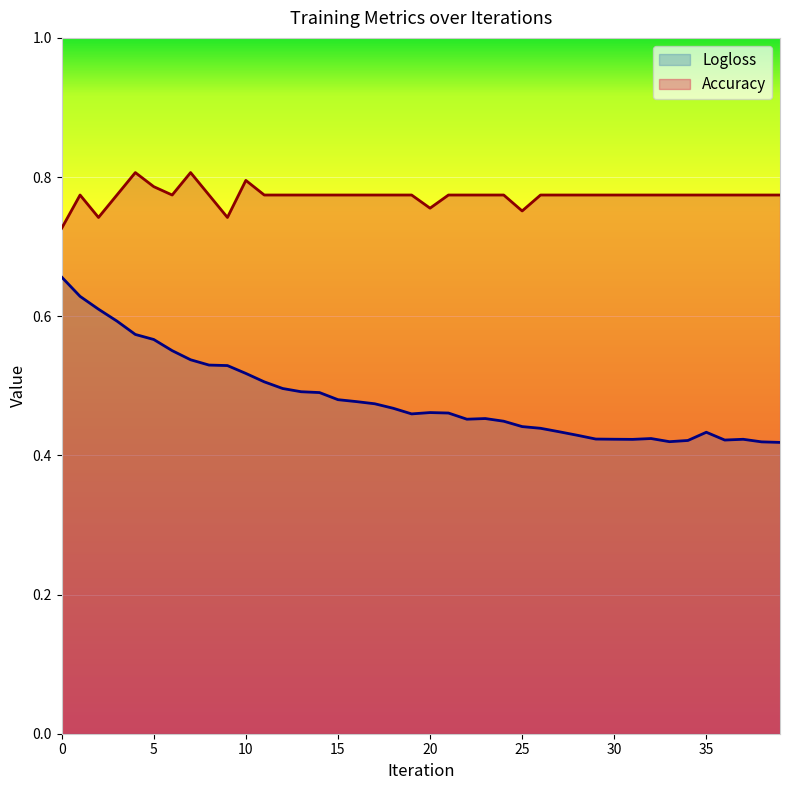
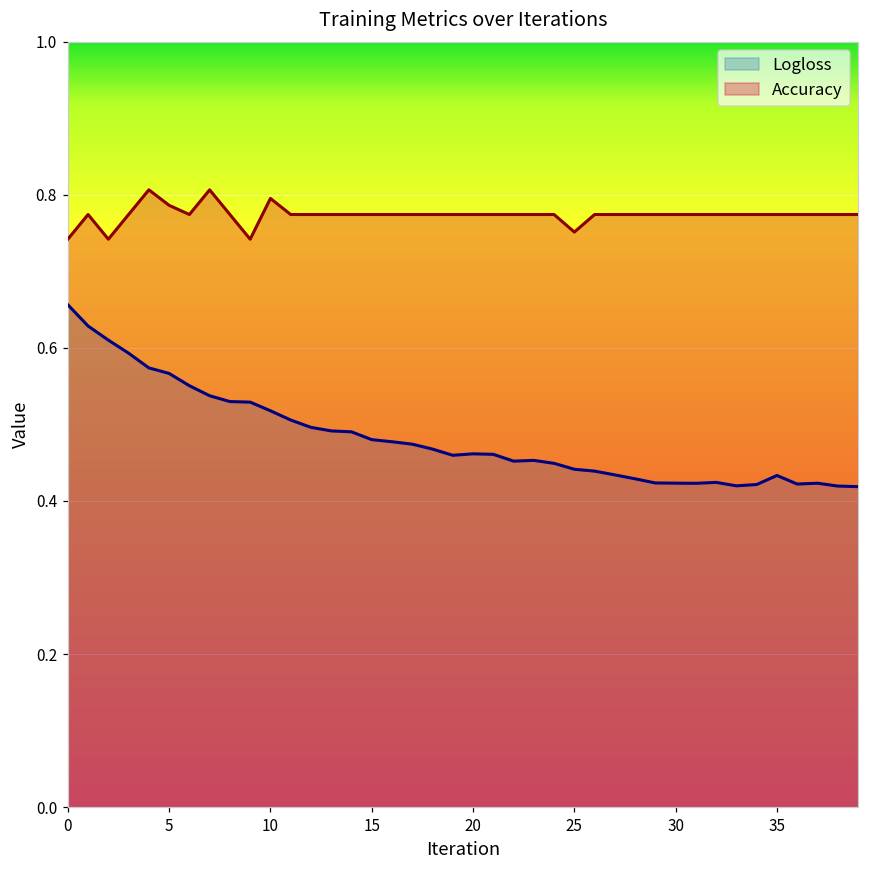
  {
    "Logloss": {
      "0": 0.66,
      "5": 0.57,
      "10": 0.52,
      "15": 0.48,
      "20": 0.46,
      "25": 0.44,
      "30": 0.42,
      "35": 0.43
    },
    "Accuracy": {
-     "0": 0.73,
+     "0": 0.74,
      "5": 0.79,
      "10": 0.80,
      "15": 0.77,
-     "20": 0.76,
+     "20": 0.77,
      "25": 0.75,
      "30": 0.77,
      "35": 0.77
    }
  }
